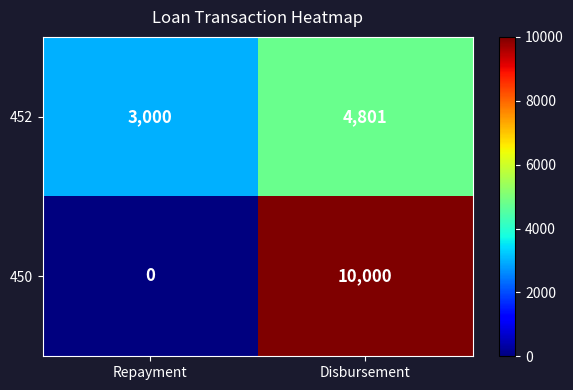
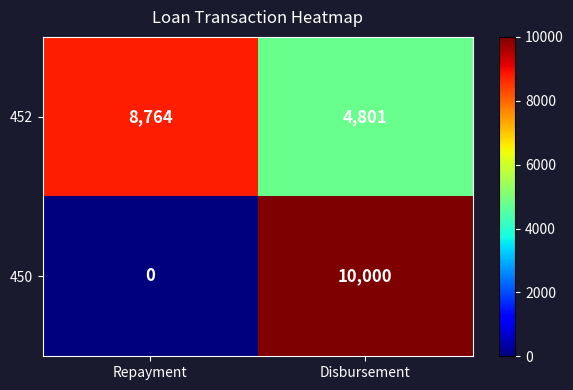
  {
    "452": {
-     "Repayment": "3,000",
+     "Repayment": "8,764",
      "Disbursement": "4,801"
    },
    "450": {
      "Repayment": "0",
      "Disbursement": "10,000"
    }
  }
